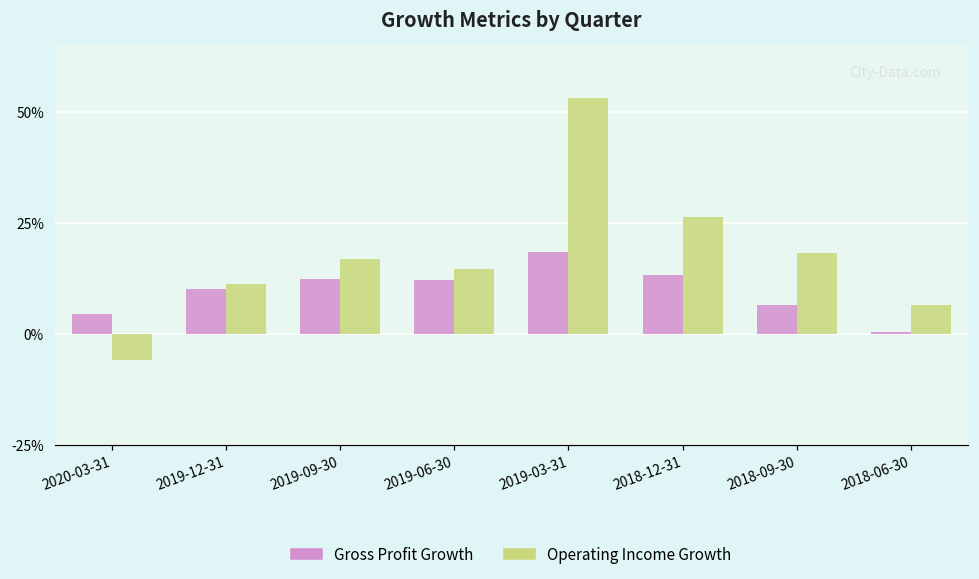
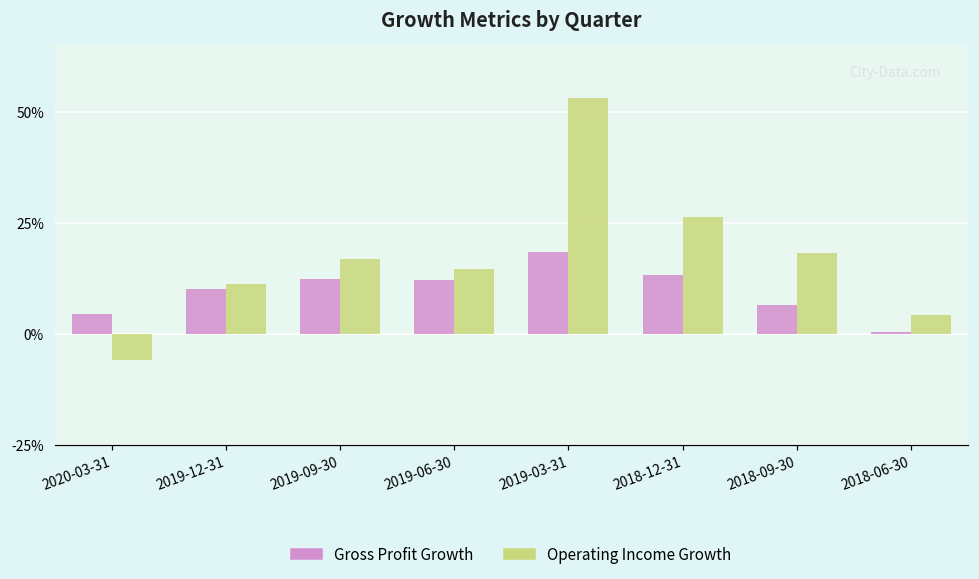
  {
    "Gross Profit Growth": {
      "2020-03-31": "4%",
      "2019-12-31": "10%",
      "2019-09-30": "12%",
      "2019-06-30": "12%",
      "2019-03-31": "18%",
      "2018-12-31": "13%",
      "2018-09-30": "6%"
    },
    "Operating Income Growth": {
      "2020-03-31": "-6%",
      "2019-12-31": "11%",
      "2019-09-30": "17%",
      "2019-06-30": "15%",
      "2019-03-31": "53%",
      "2018-12-31": "26%",
      "2018-09-30": "18%",
-     "2018-06-30": "6%"
+     "2018-06-30": "4%"
    }
  }
